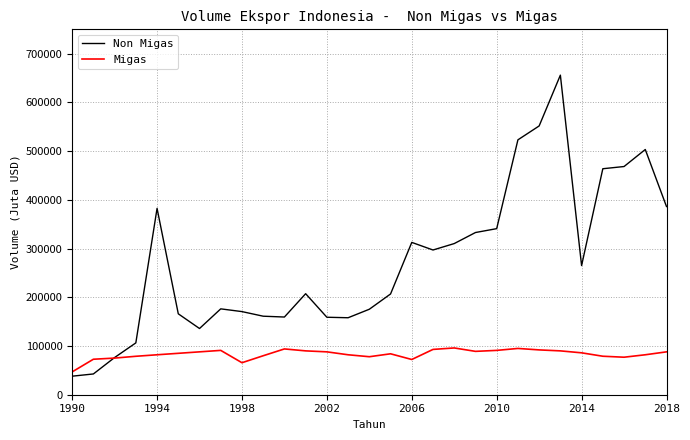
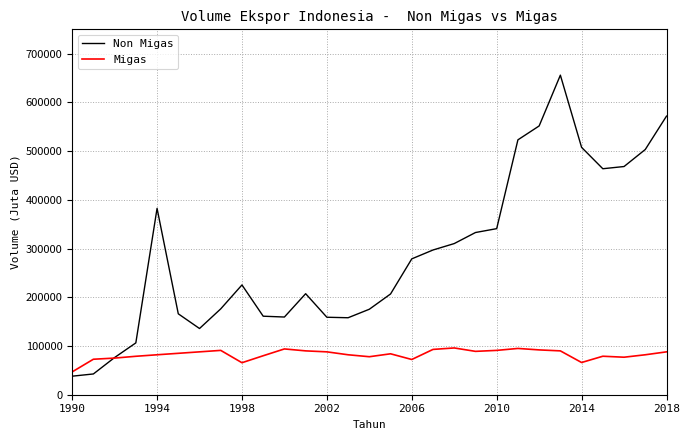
  {
    "Non Migas": {
      "1990": 40000,
      "1994": 380000,
-     "1998": 170000,
+     "1998": 230000,
      "2002": 160000,
-     "2006": 310000,
+     "2006": 280000,
      "2010": 340000,
-     "2014": 270000,
-     "2018": 390000
+     "2014": 510000,
+     "2018": 570000
    },
    "Migas": {
      "1990": 50000,
      "1994": 80000,
      "1998": 70000,
      "2002": 90000,
      "2006": 70000,
      "2010": 90000,
-     "2014": 90000,
+     "2014": 70000,
      "2018": 90000
    }
  }
